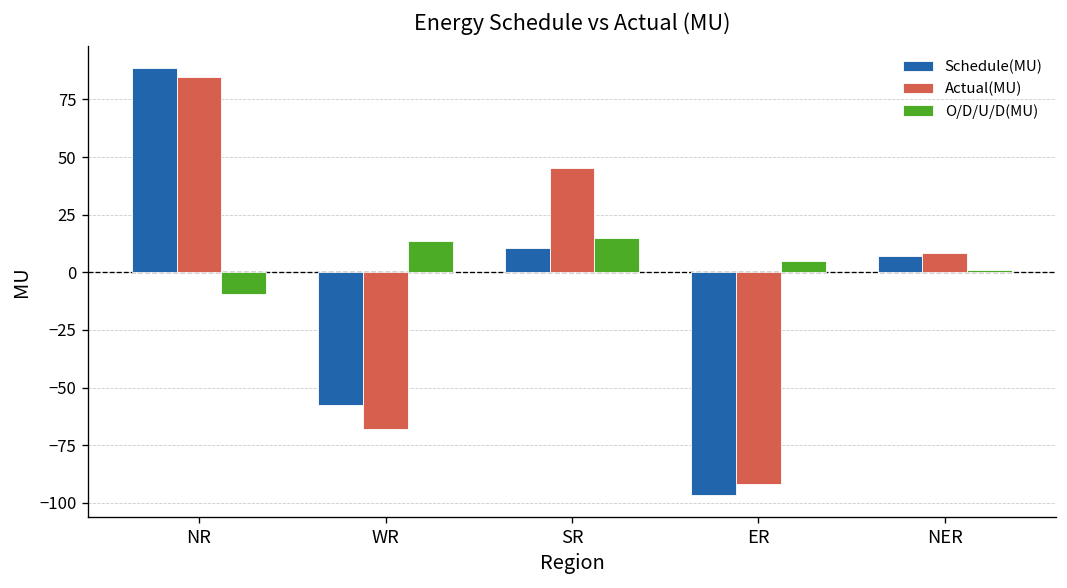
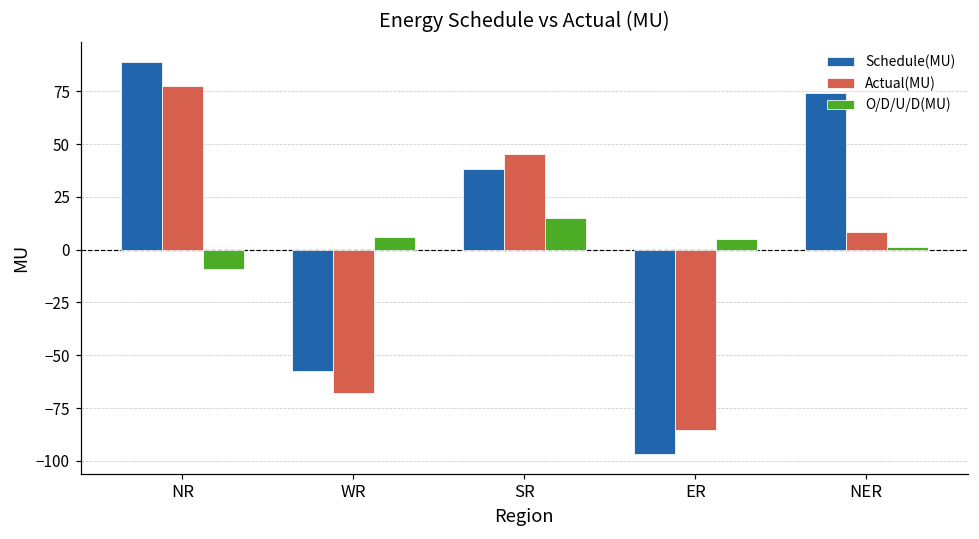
  {
    "Schedule(MU)": {
      "NR": 89,
      "WR": -58,
-     "SR": 11,
+     "SR": 38,
      "ER": -97,
-     "NER": 7
+     "NER": 74
    },
    "Actual(MU)": {
-     "NR": 85,
+     "NR": 78,
      "WR": -68,
      "SR": 45,
-     "ER": -92,
+     "ER": -85,
      "NER": 8
    },
    "O/D/U/D(MU)": {
      "NR": -9,
-     "WR": 14,
+     "WR": 6,
      "SR": 15,
      "ER": 5
    }
  }
